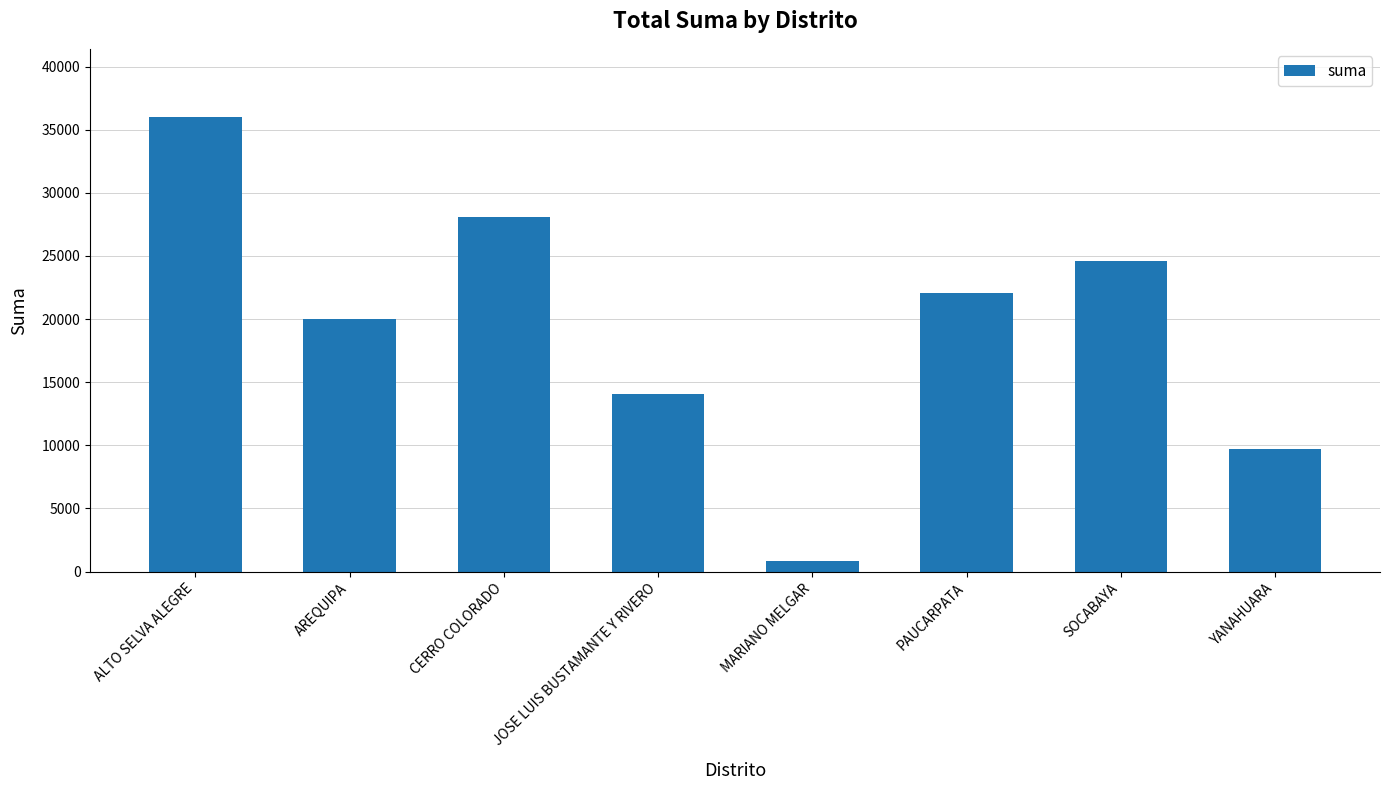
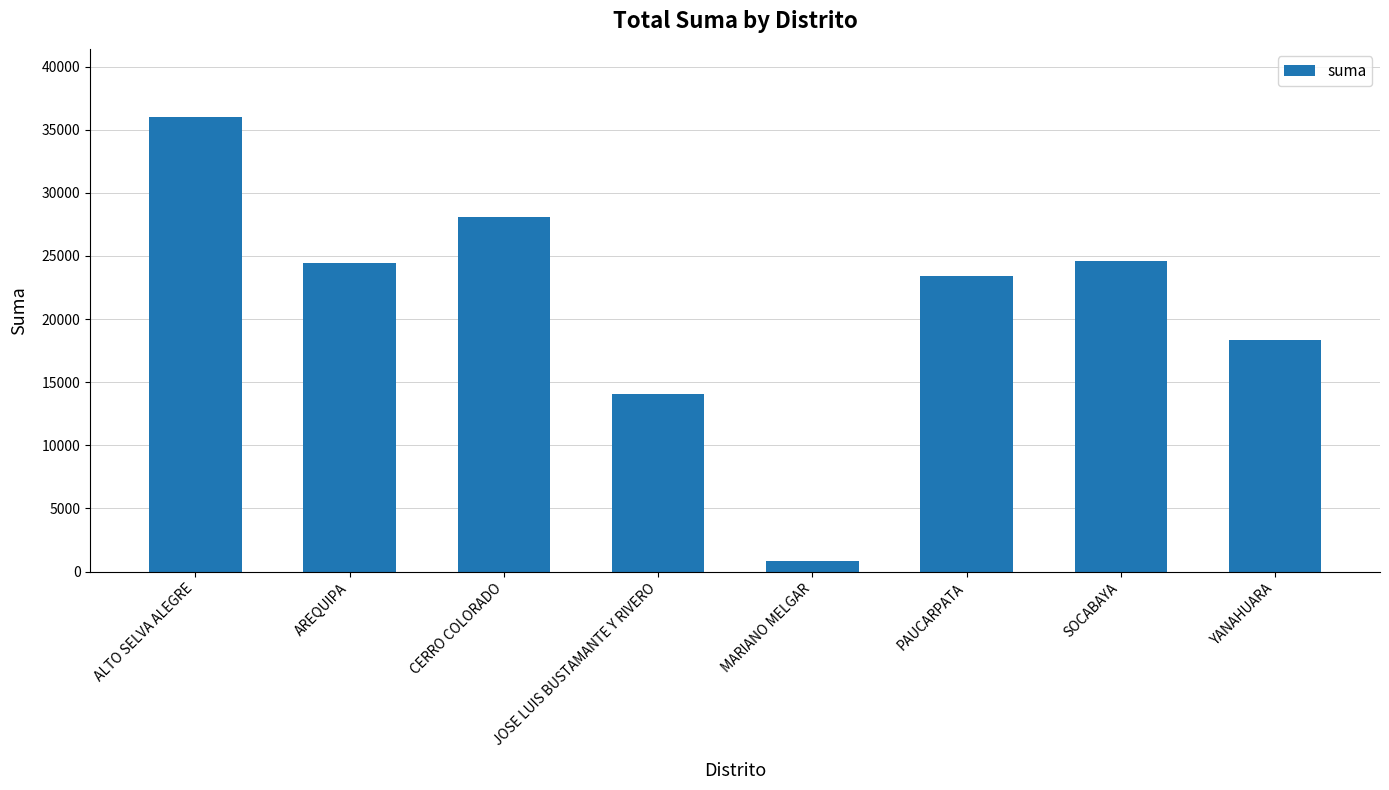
  {
    "ALTO SELVA ALEGRE": 36000,
-   "AREQUIPA": 20000,
+   "AREQUIPA": 24500,
    "CERRO COLORADO": 28100,
    "JOSE LUIS BUSTAMANTE Y RIVERO": 14000,
    "MARIANO MELGAR": 800,
-   "PAUCARPATA": 22100,
+   "PAUCARPATA": 23400,
    "SOCABAYA": 24600,
-   "YANAHUARA": 9700
+   "YANAHUARA": 18300
  }
